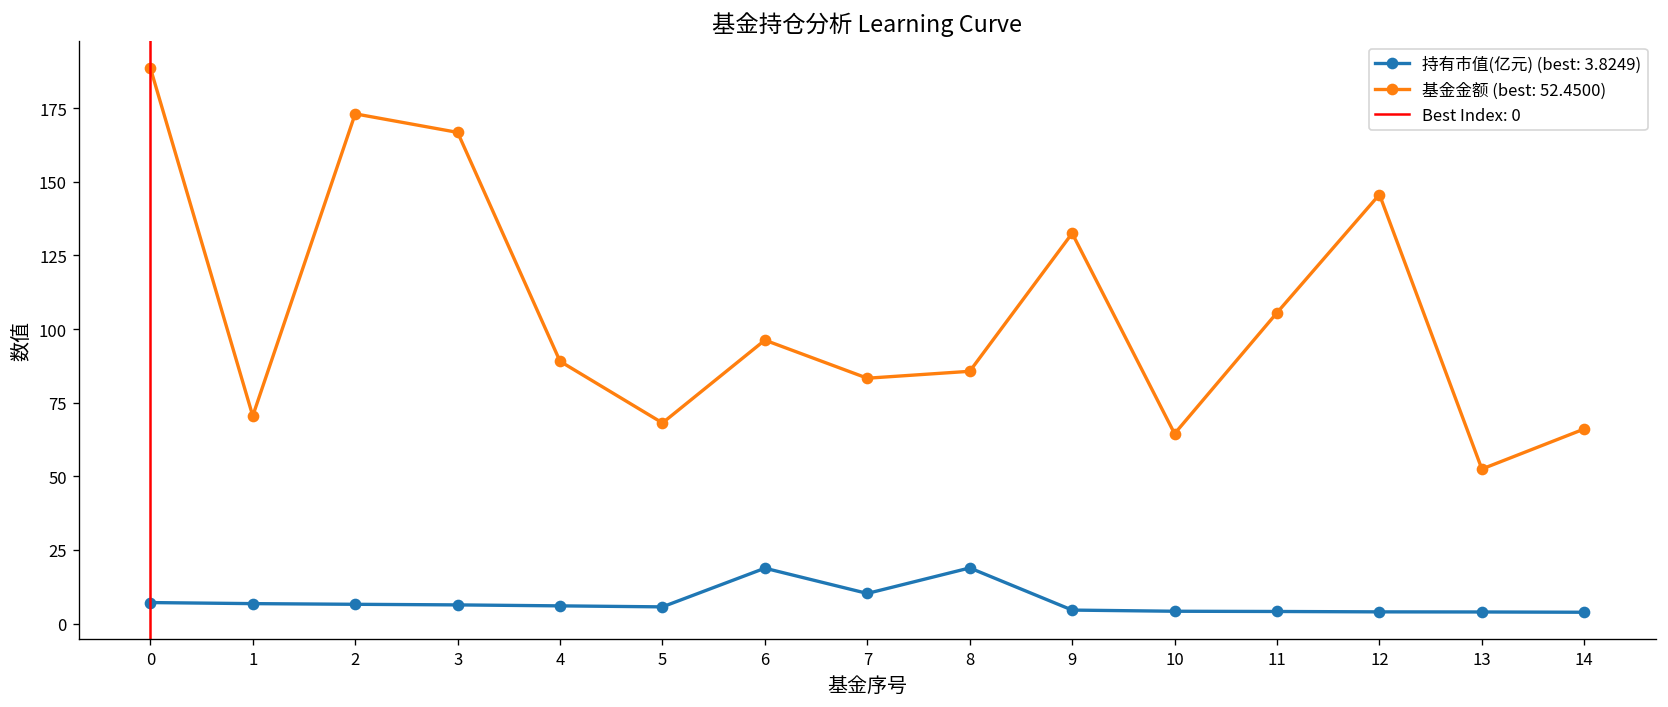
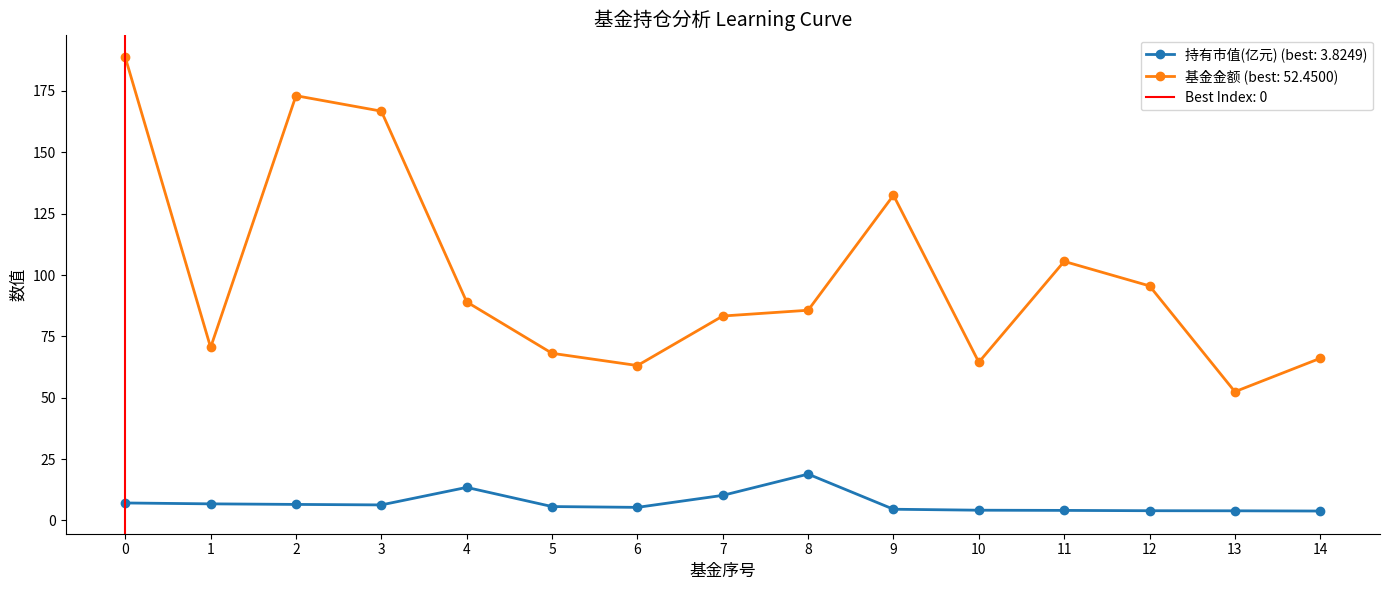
  {
    "持有市值(亿元) (best: 3.8249)": {
      "0": 7,
      "1": 7,
      "2": 7,
      "3": 6,
-     "4": 6,
+     "4": 13,
      "5": 6,
-     "6": 19,
+     "6": 5,
      "7": 10,
      "8": 19,
      "9": 5,
      "10": 4,
      "11": 4,
      "12": 4,
      "13": 4,
      "14": 4
    },
    "基金金额 (best: 52.4500)": {
      "0": 189,
      "1": 70,
      "2": 173,
      "3": 167,
      "4": 89,
      "5": 68,
-     "6": 96,
+     "6": 63,
      "7": 83,
      "8": 86,
      "9": 133,
      "10": 64,
      "11": 106,
-     "12": 146,
+     "12": 96,
      "13": 52,
      "14": 66
    }
  }
